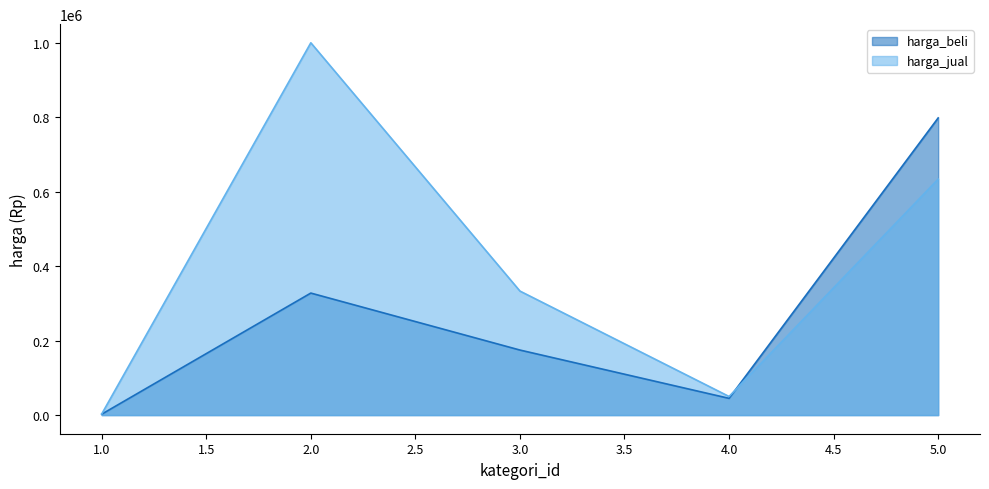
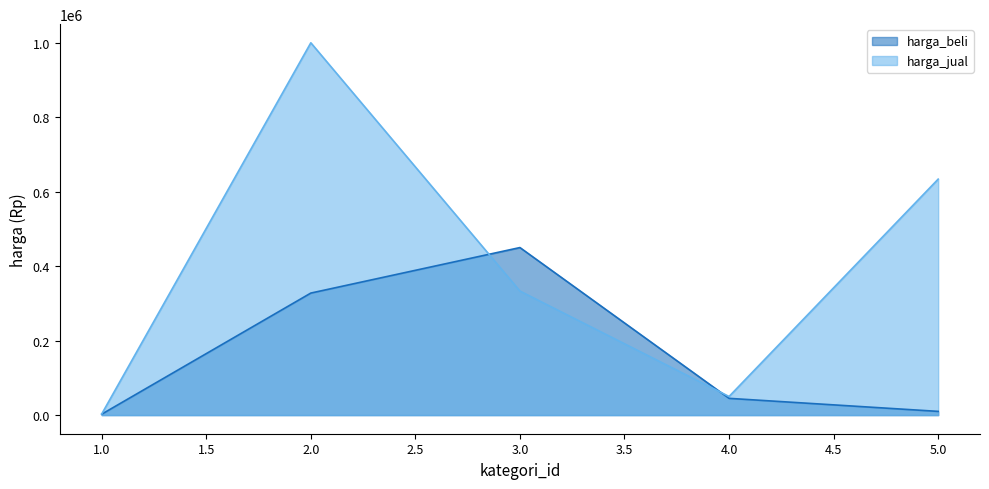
  {
    "harga_beli": {
      "2.0": 330000,
-     "3.0": 170000,
-     "5.0": 800000
+     "3.0": 450000,
+     "5.0": 10000
    },
    "harga_jual": {
      "2.0": 1000000,
      "3.0": 330000,
      "5.0": 630000
    }
  }
